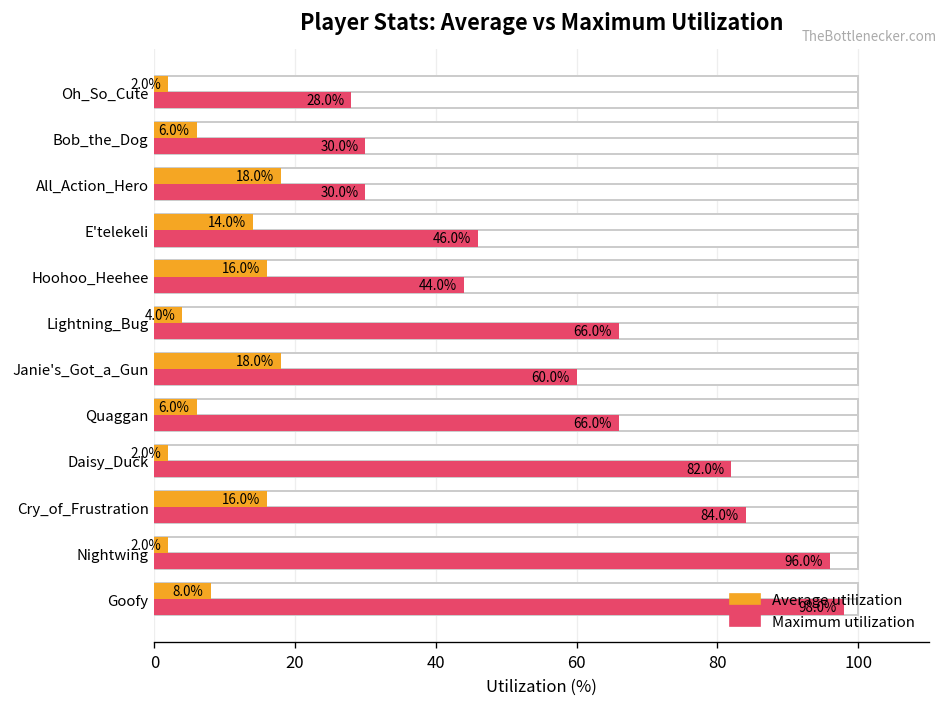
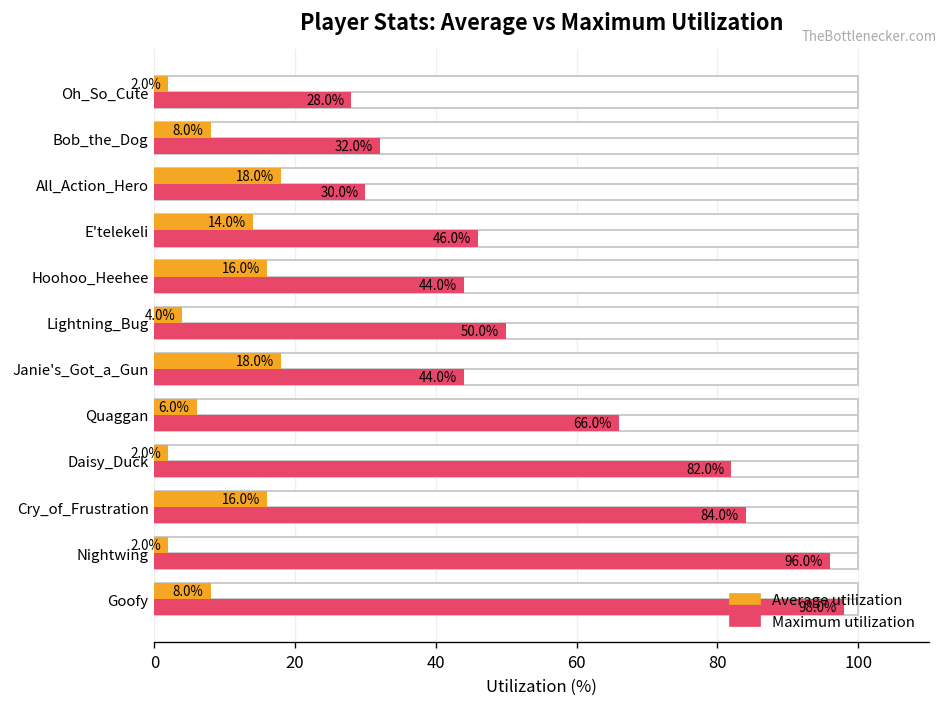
  {
    "Average utilization": {
-     "Bob_the_Dog": "6.0%"
+     "Bob_the_Dog": "8.0%"
    },
    "Maximum utilization": {
-     "Bob_the_Dog": "30.0%",
-     "Lightning_Bug": "66.0%",
-     "Janie's_Got_a_Gun": "60.0%"
+     "Bob_the_Dog": "32.0%",
+     "Lightning_Bug": "50.0%",
+     "Janie's_Got_a_Gun": "44.0%"
    }
  }
